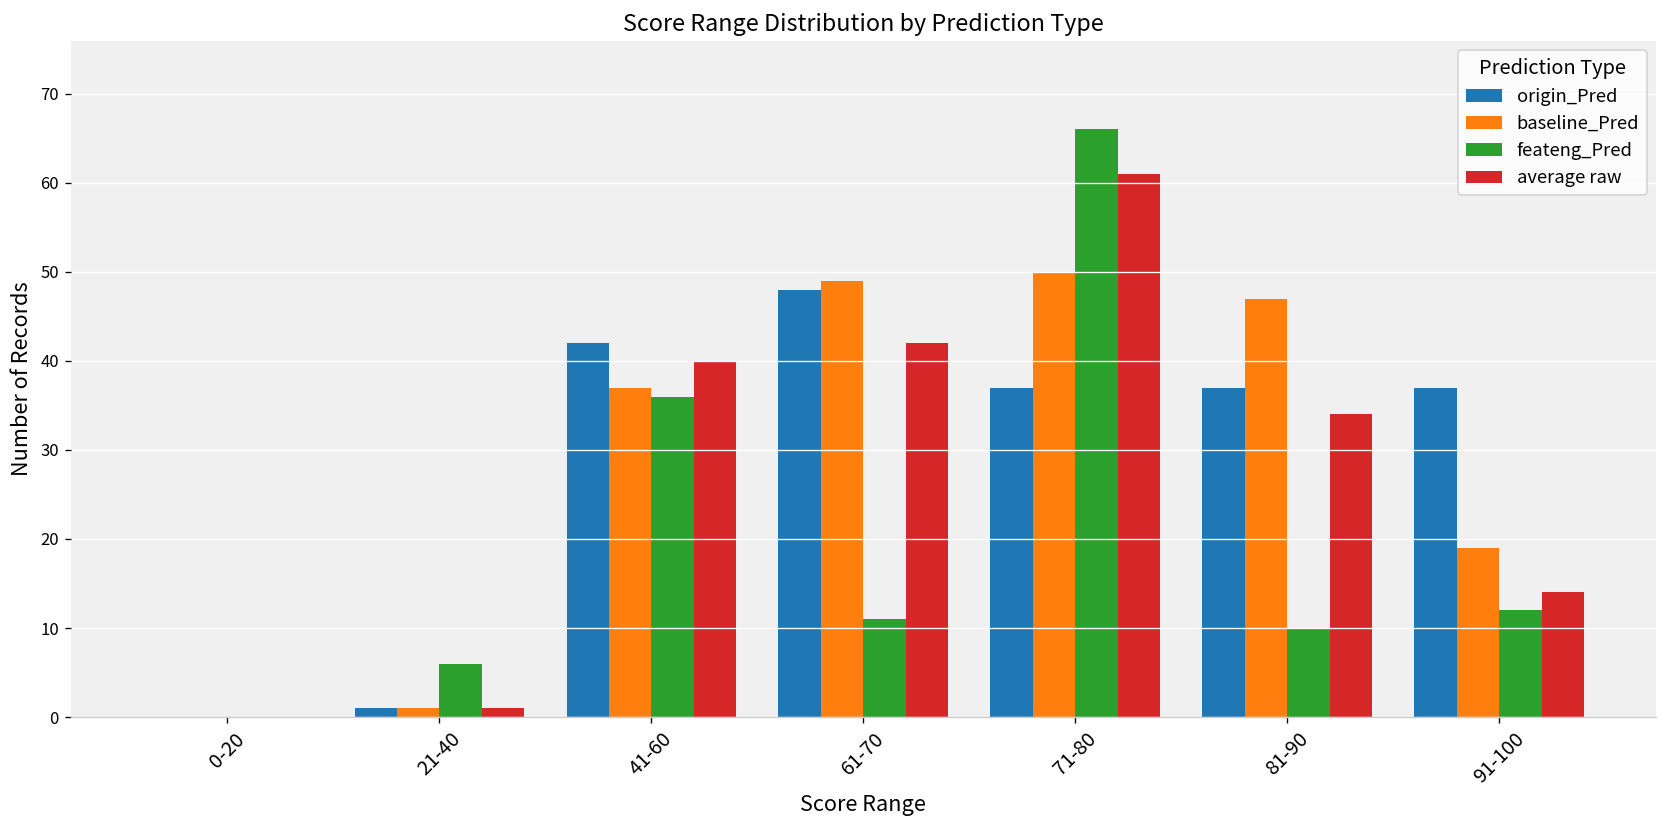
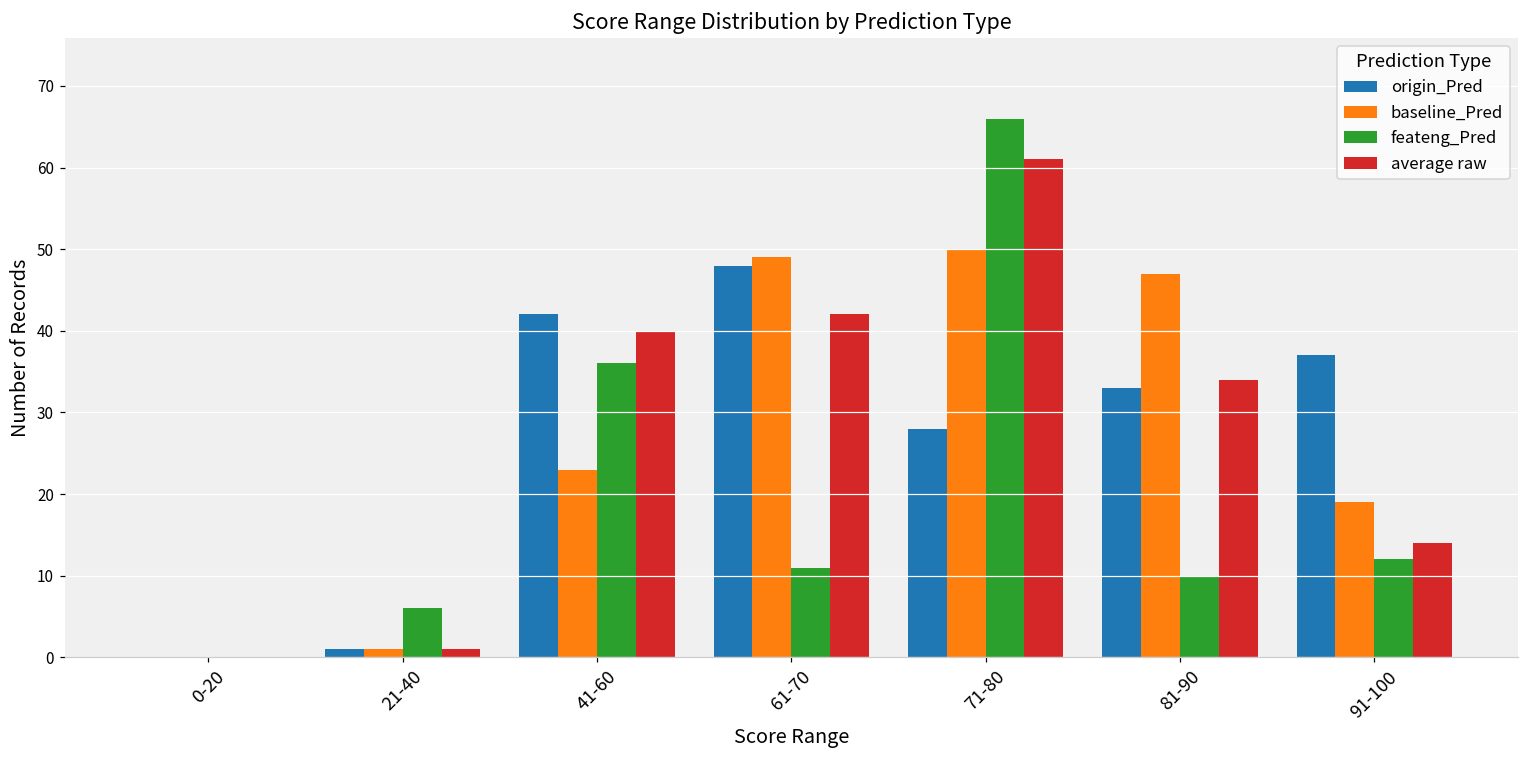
  {
    "origin_Pred": {
      "0-20": 0,
      "21-40": 1,
      "41-60": 42,
      "61-70": 48,
-     "71-80": 37,
-     "81-90": 37,
+     "71-80": 28,
+     "81-90": 33,
      "91-100": 37
    },
    "baseline_Pred": {
      "0-20": 0,
      "21-40": 1,
-     "41-60": 37,
+     "41-60": 23,
      "61-70": 49,
      "71-80": 50,
      "81-90": 47,
      "91-100": 19
    },
    "feateng_Pred": {
      "0-20": 0,
      "21-40": 6,
      "41-60": 36,
      "61-70": 11,
      "71-80": 66,
      "81-90": 10,
      "91-100": 12
    },
    "average raw": {
      "0-20": 0,
      "21-40": 1,
      "41-60": 40,
      "61-70": 42,
      "71-80": 61,
      "81-90": 34,
      "91-100": 14
    }
  }
